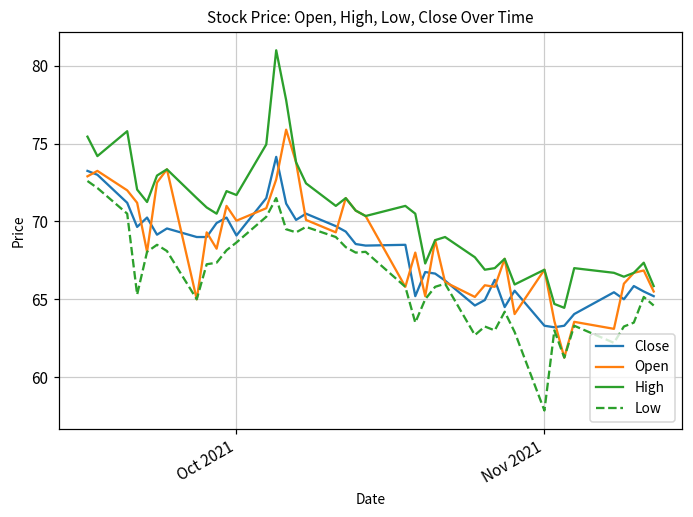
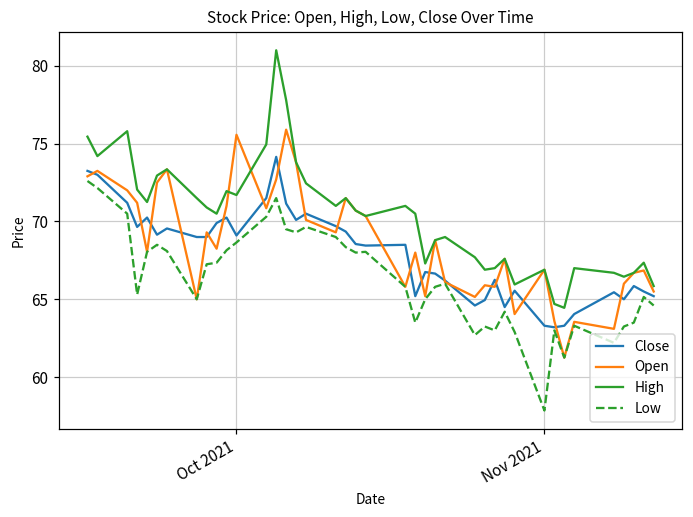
  {
    "Close": {
      "Oct 2021": 69.1,
      "Nov 2021": 63.3
    },
    "Open": {
-     "Oct 2021": 70.1
+     "Oct 2021": 75.6
    }
  }
